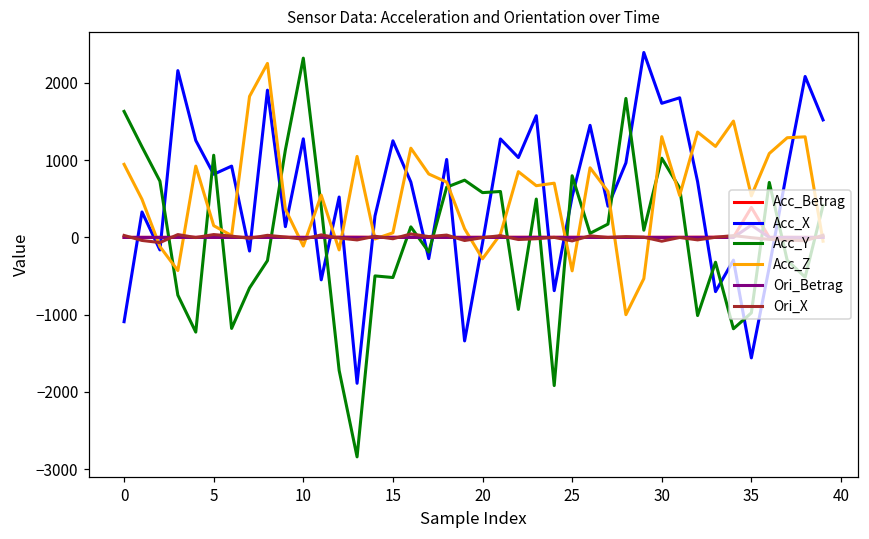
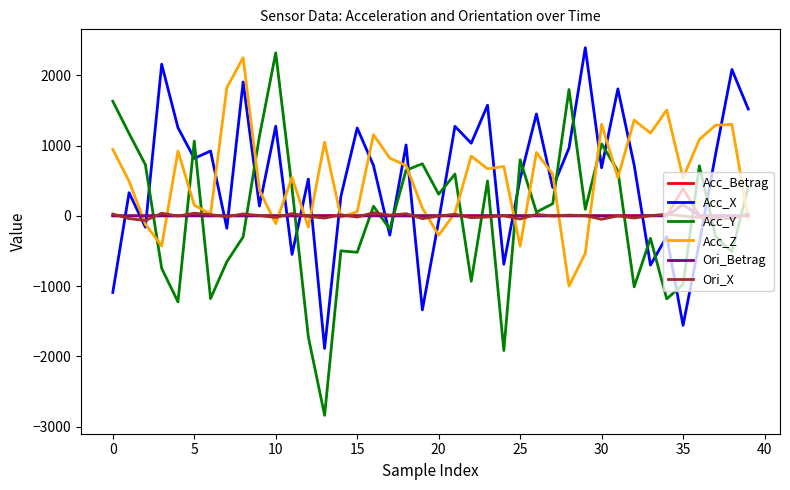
  {
    "Acc_X": {
      "0": -1100,
      "5": 800,
      "10": 1300,
      "15": 1200,
      "20": -100,
      "25": 500,
-     "30": 1700,
+     "30": 700,
      "35": -1600
    },
    "Acc_Y": {
      "0": 1600,
      "5": 1100,
      "10": 2300,
      "15": -500,
-     "20": 600,
+     "20": 300,
      "25": 800,
      "30": 1000
    },
    "Acc_Z": {
      "0": 900,
      "5": 200,
      "10": -100,
      "15": 100,
      "20": -300,
      "25": -400,
      "30": 1300
    },
    "Ori_X": {
      "25": 0,
      "30": 0
    }
  }
